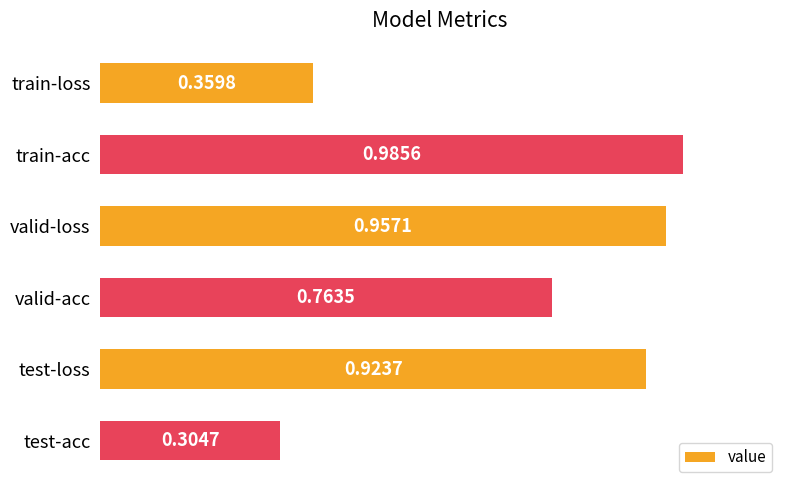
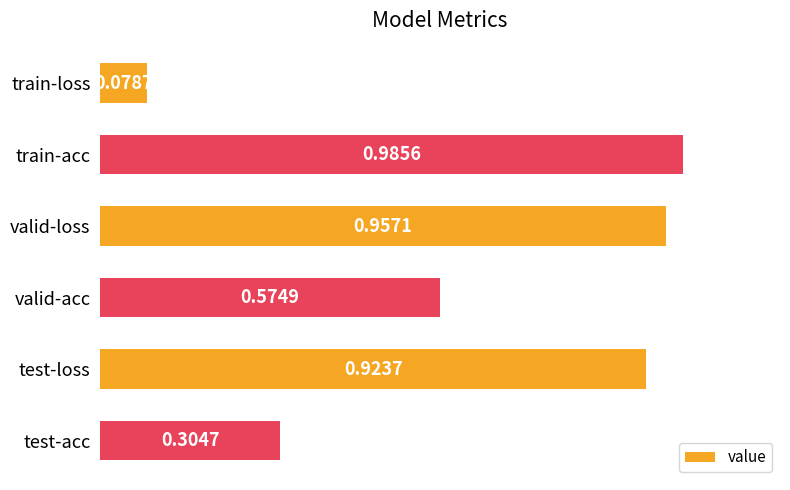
  {
-   "train-loss": 0.3598,
+   "train-loss": 0.0787,
    "train-acc": 0.9856,
    "valid-loss": 0.9571,
-   "valid-acc": 0.7635,
+   "valid-acc": 0.5749,
    "test-loss": 0.9237,
    "test-acc": 0.3047
  }
